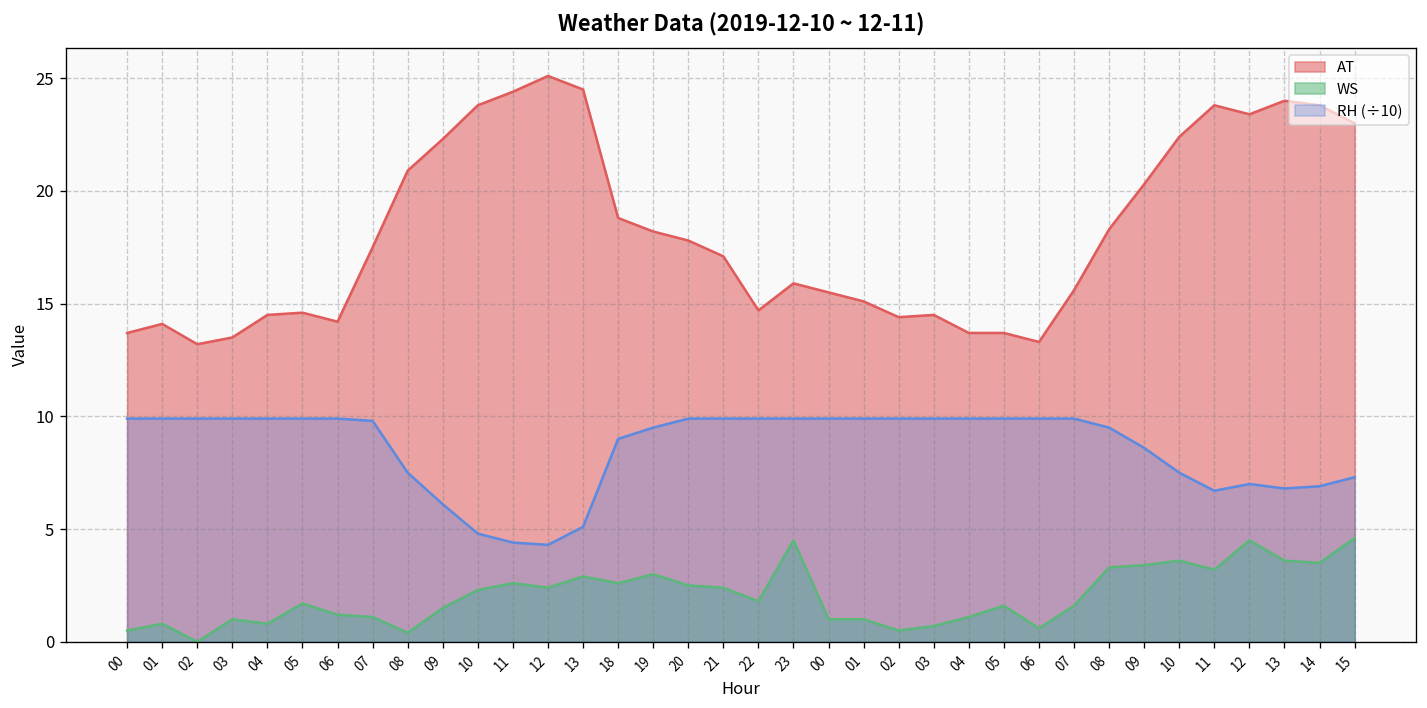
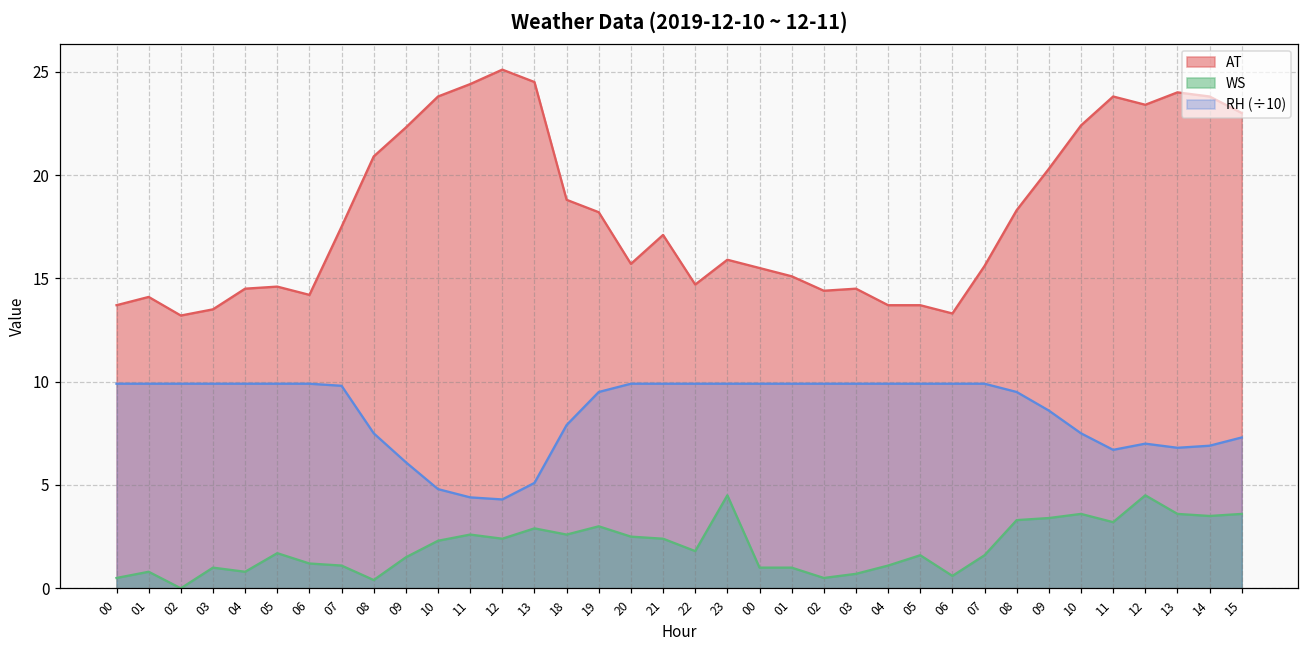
  {
    "AT": {
      "18": 18.8,
      "19": 18.2,
-     "20": 17.8,
+     "20": 15.7,
      "21": 17.1,
      "22": 14.7,
      "23": 15.9
    },
    "WS": {
      "18": 2.6,
      "19": 3.0,
      "20": 2.5,
      "21": 2.4,
      "22": 1.8,
      "23": 4.5,
      "14": 3.5,
-     "15": 4.6
+     "15": 3.6
    },
    "RH (÷10)": {
-     "18": 9.0,
+     "18": 7.9,
      "19": 9.5,
      "20": 9.9,
      "21": 9.9,
      "22": 9.9,
      "23": 9.9,
      "14": 6.9,
      "15": 7.3
    }
  }
